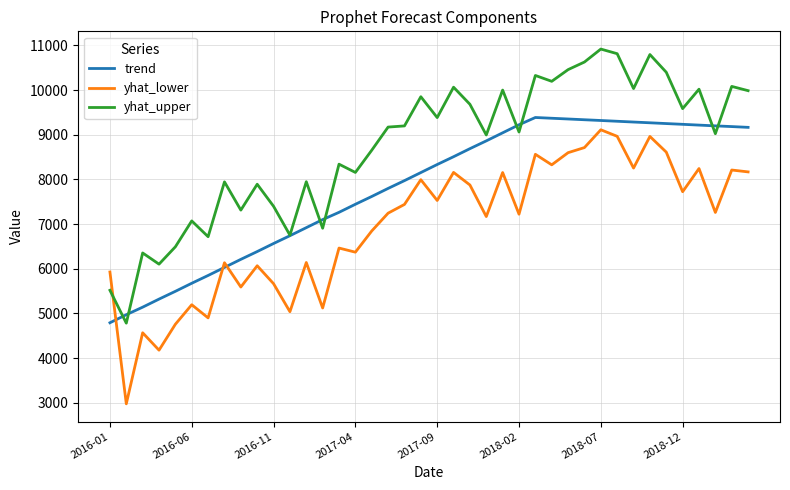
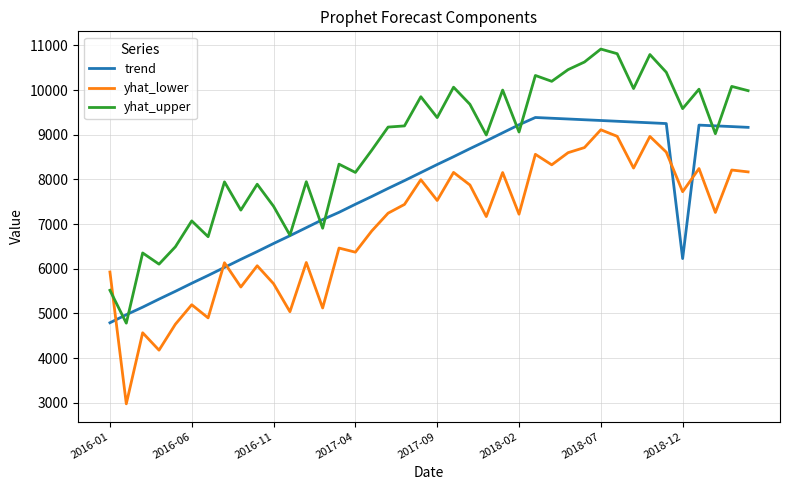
  {
    "trend": {
      "2016-01": 4800,
      "2016-06": 5700,
      "2016-11": 6600,
      "2017-04": 7400,
      "2017-09": 8300,
      "2018-02": 9200,
      "2018-07": 9300,
-     "2018-12": 9200
+     "2018-12": 6200
    },
    "yhat_lower": {
      "2016-01": 5900,
      "2016-06": 5200,
      "2016-11": 5700,
      "2017-04": 6400,
      "2017-09": 7500,
      "2018-02": 7200,
      "2018-07": 9100,
      "2018-12": 7700
    },
    "yhat_upper": {
      "2016-01": 5500,
      "2016-06": 7100,
      "2016-11": 7400,
      "2017-04": 8200,
      "2017-09": 9400,
      "2018-02": 9100,
      "2018-07": 10900,
      "2018-12": 9600
    }
  }
